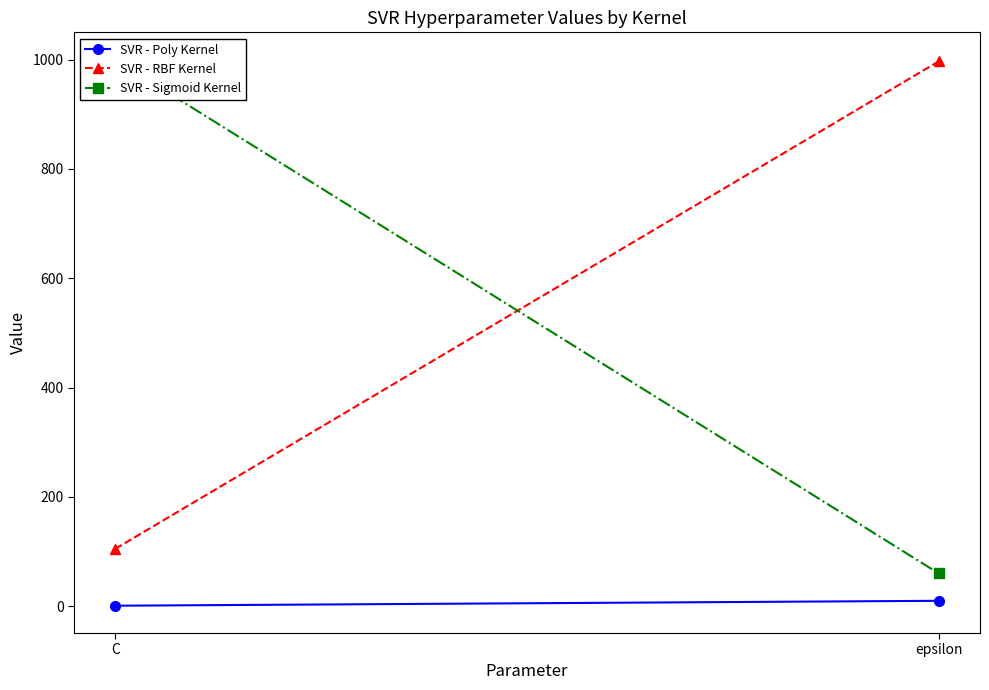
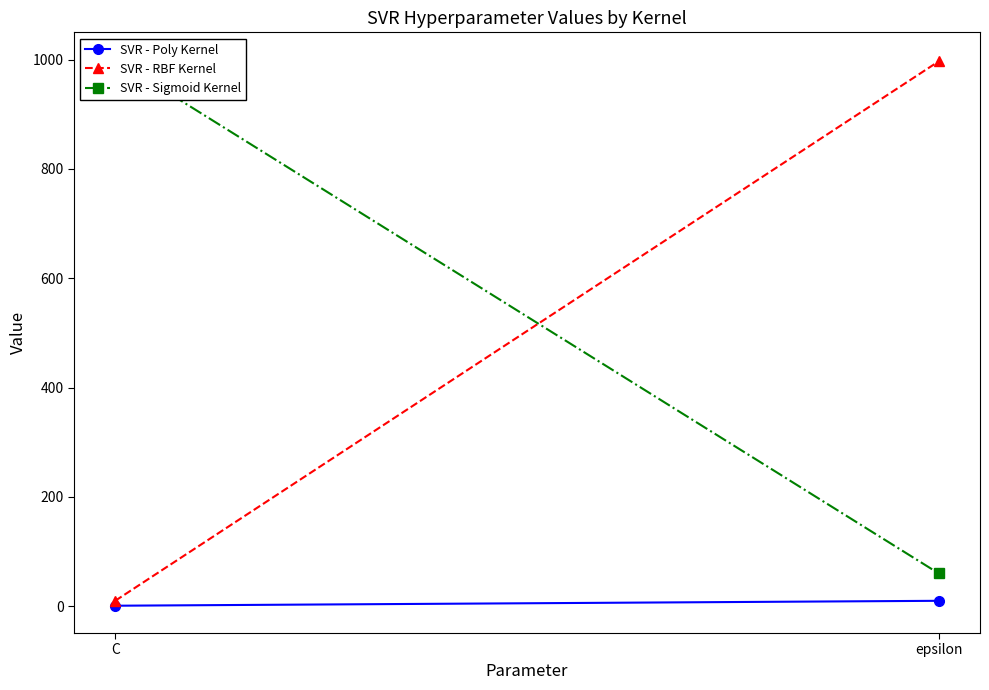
  {
    "SVR - Poly Kernel": {
      "C": 0,
      "epsilon": 10
    },
    "SVR - RBF Kernel": {
-     "C": 110,
+     "C": 10,
      "epsilon": 1000
    },
    "SVR - Sigmoid Kernel": {
      "epsilon": 60
    }
  }
